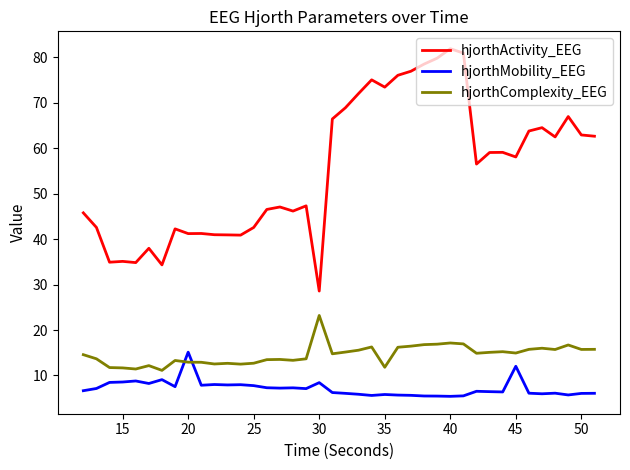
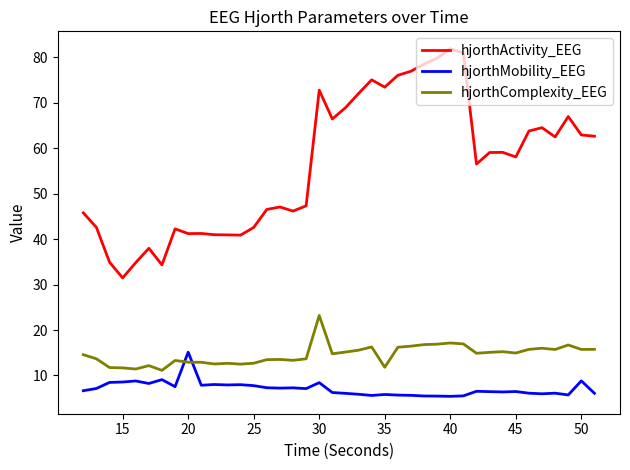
  {
    "hjorthActivity_EEG": {
-     "15": 35,
+     "15": 31,
      "20": 41,
      "25": 43,
-     "30": 29,
+     "30": 73,
      "35": 73,
      "45": 58,
      "50": 63
    },
    "hjorthMobility_EEG": {
      "15": 9,
      "20": 15,
      "25": 8,
      "30": 8,
      "35": 6,
      "40": 5,
-     "45": 12,
-     "50": 6
+     "45": 6,
+     "50": 9
    },
    "hjorthComplexity_EEG": {
      "15": 12,
      "20": 13,
      "25": 13,
      "30": 23,
      "35": 12,
      "40": 17,
      "45": 15,
      "50": 16
    }
  }
